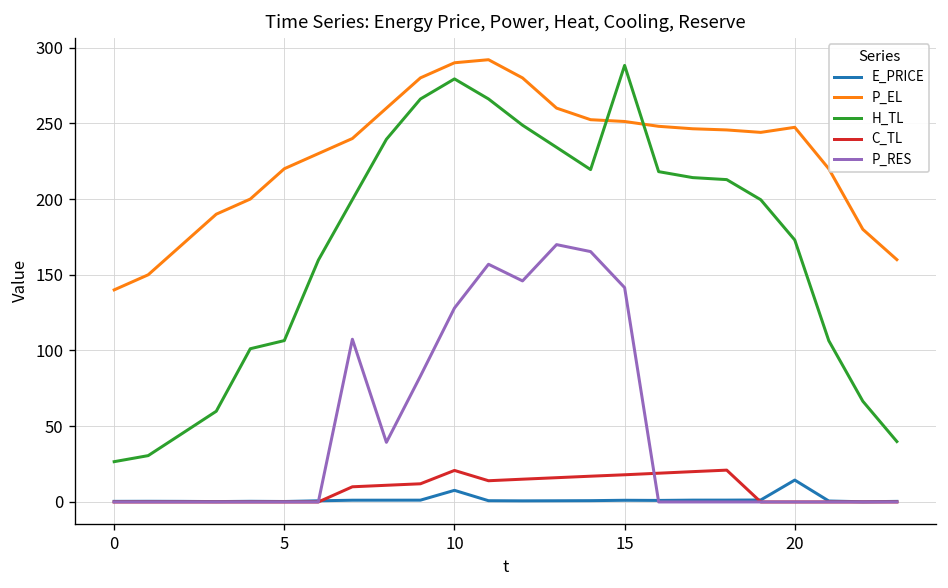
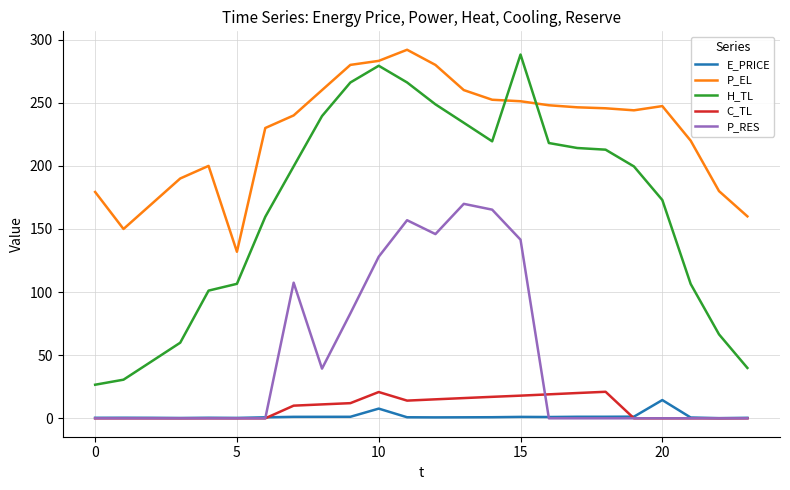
  {
    "E_PRICE": {
      "10": 8,
      "15": 1,
      "20": 14
    },
    "P_EL": {
-     "0": 140,
-     "5": 220,
-     "10": 290,
+     "0": 179,
+     "5": 132,
+     "10": 283,
      "15": 251,
      "20": 247
    },
    "H_TL": {
      "0": 27,
      "5": 107,
      "10": 279,
      "15": 288,
      "20": 173
    },
    "C_TL": {
      "10": 21,
      "15": 18
    },
    "P_RES": {
      "10": 128,
      "15": 142
    }
  }
